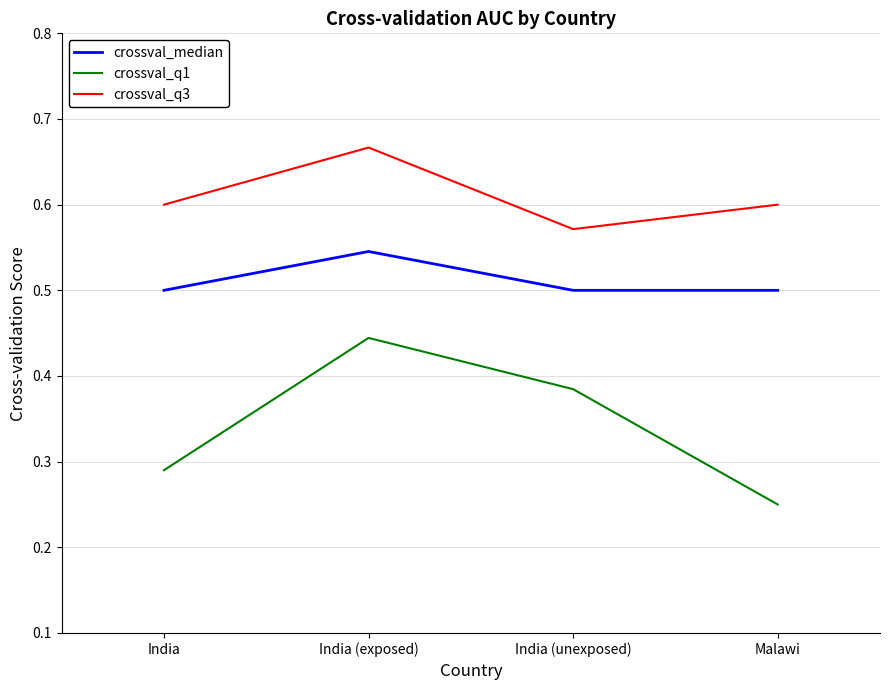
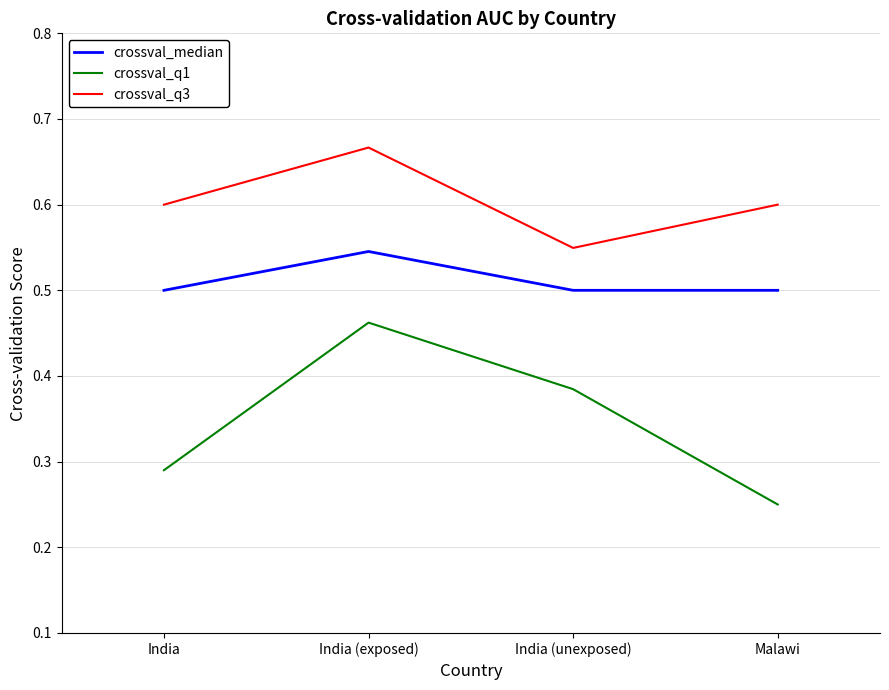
  {
    "crossval_median": {
      "India": 0.50,
      "India (exposed)": 0.55,
      "India (unexposed)": 0.50,
      "Malawi": 0.50
    },
    "crossval_q1": {
      "India": 0.29,
-     "India (exposed)": 0.44,
+     "India (exposed)": 0.46,
      "India (unexposed)": 0.38,
      "Malawi": 0.25
    },
    "crossval_q3": {
      "India": 0.60,
      "India (exposed)": 0.67,
-     "India (unexposed)": 0.57,
+     "India (unexposed)": 0.55,
      "Malawi": 0.60
    }
  }
